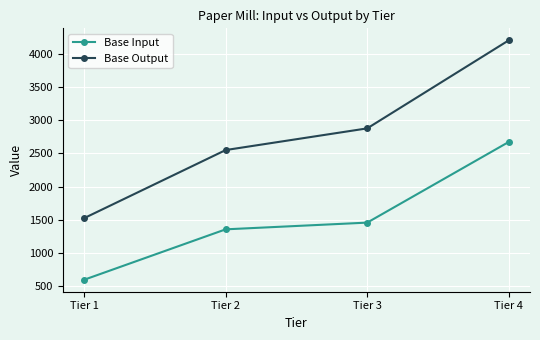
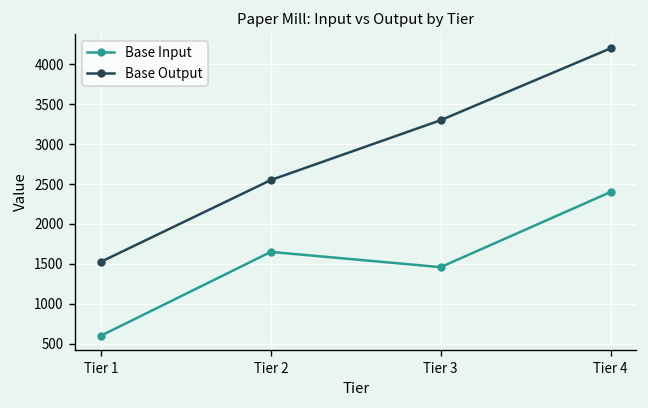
  {
    "Base Input": {
      "Tier 1": 600,
-     "Tier 2": 1400,
+     "Tier 2": 1700,
      "Tier 3": 1500,
-     "Tier 4": 2700
+     "Tier 4": 2400
    },
    "Base Output": {
      "Tier 1": 1500,
      "Tier 2": 2600,
-     "Tier 3": 2900,
+     "Tier 3": 3300,
      "Tier 4": 4200
    }
  }
